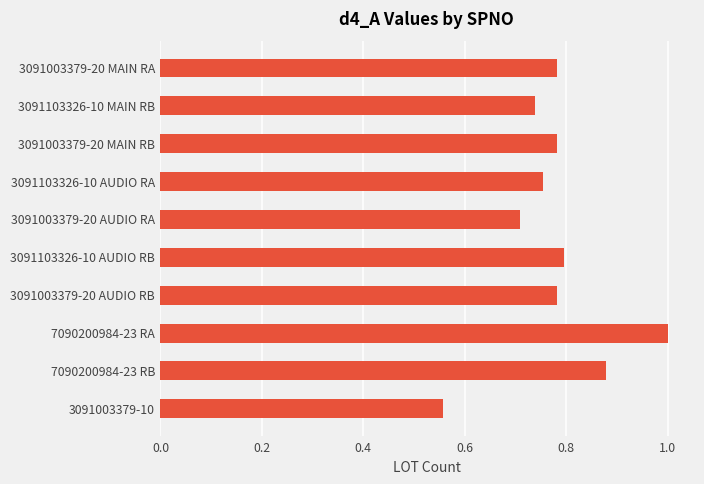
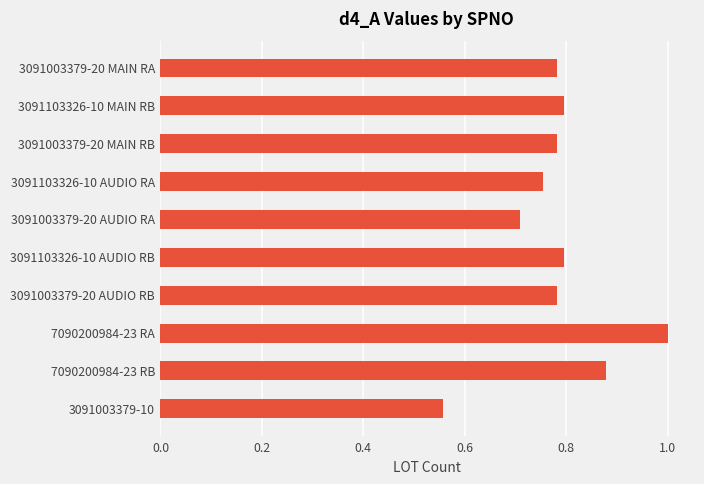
  {
    "3091003379-20 MAIN RA": 0.78,
-   "3091103326-10 MAIN RB": 0.74,
+   "3091103326-10 MAIN RB": 0.79,
    "3091003379-20 MAIN RB": 0.78,
    "3091103326-10 AUDIO RA": 0.75,
    "3091003379-20 AUDIO RA": 0.71,
    "3091103326-10 AUDIO RB": 0.79,
    "3091003379-20 AUDIO RB": 0.78,
    "7090200984-23 RA": 1.00,
    "7090200984-23 RB": 0.88,
    "3091003379-10": 0.56
  }
